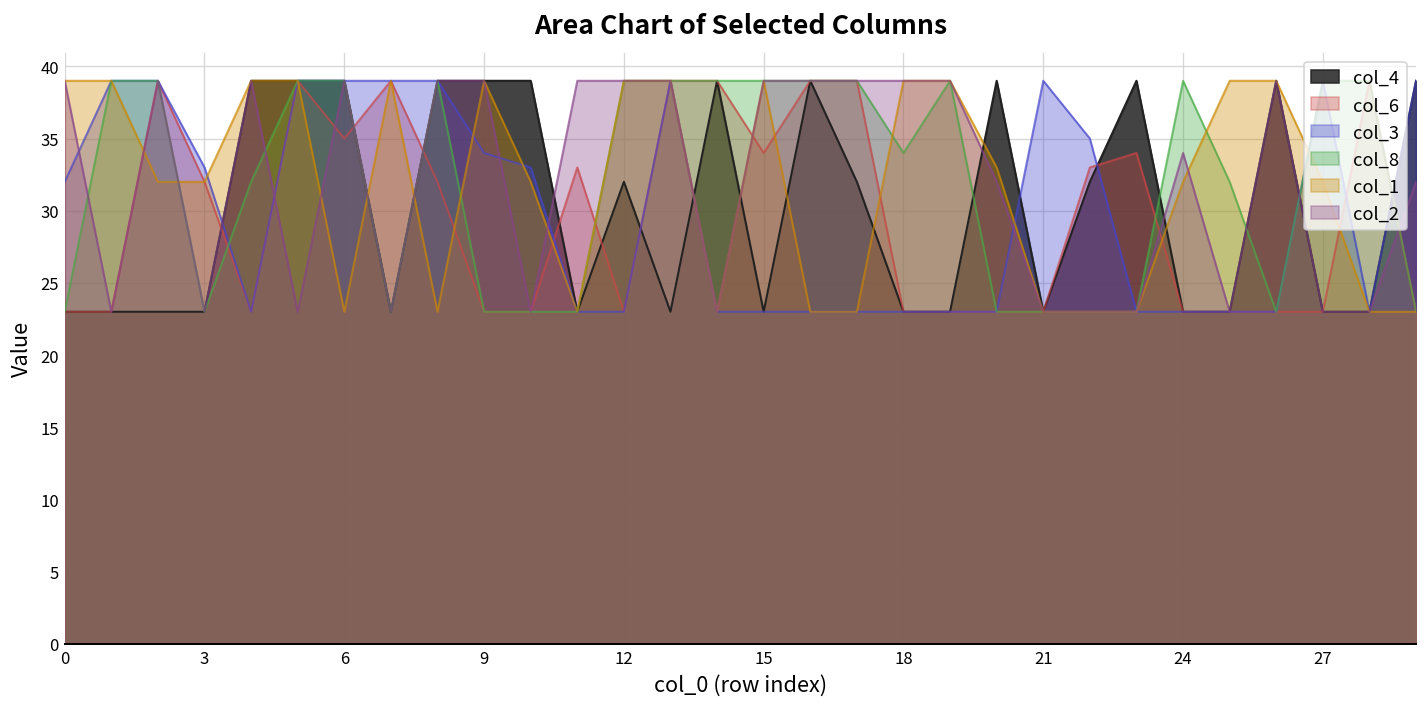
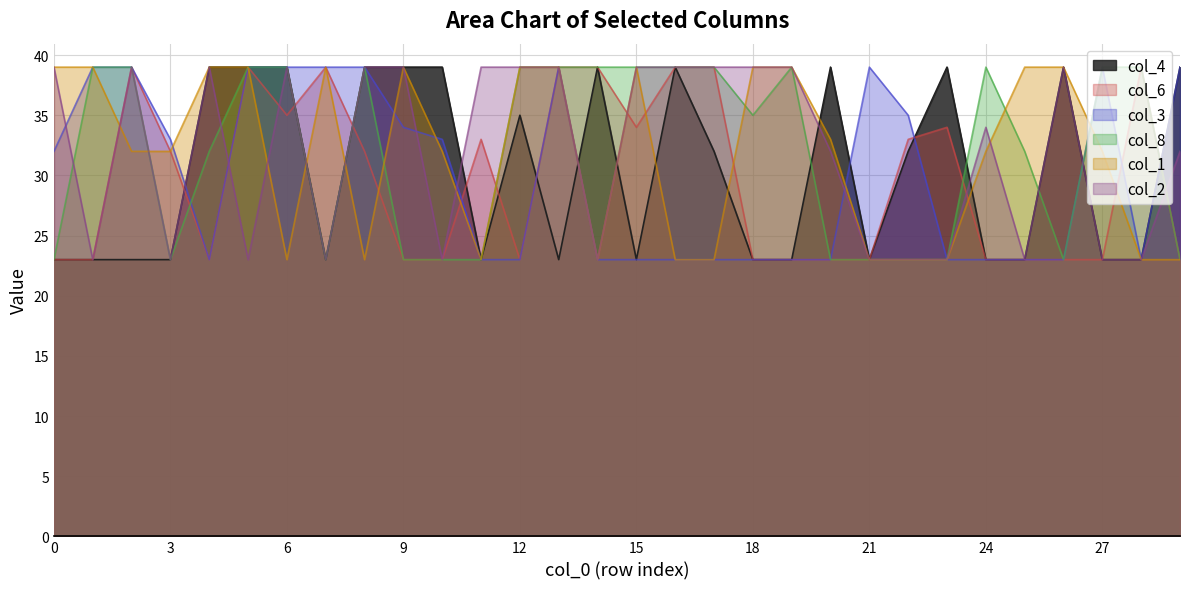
  {
    "col_4": {
-     "12": 32
+     "12": 35
    },
    "col_8": {
-     "18": 34,
+     "18": 35,
      "24": 39
    }
  }
